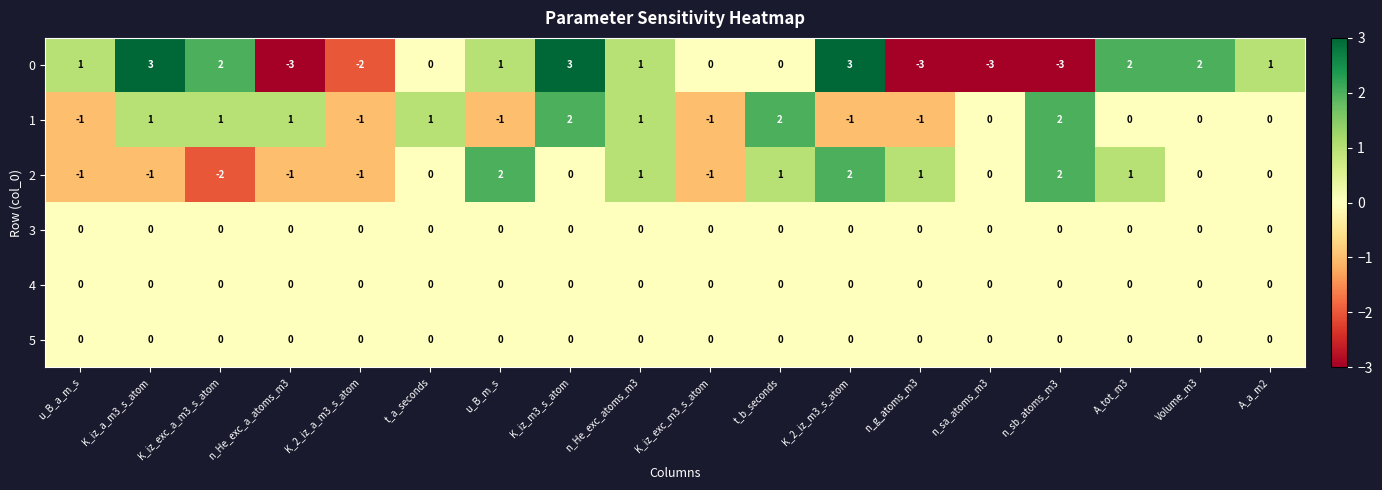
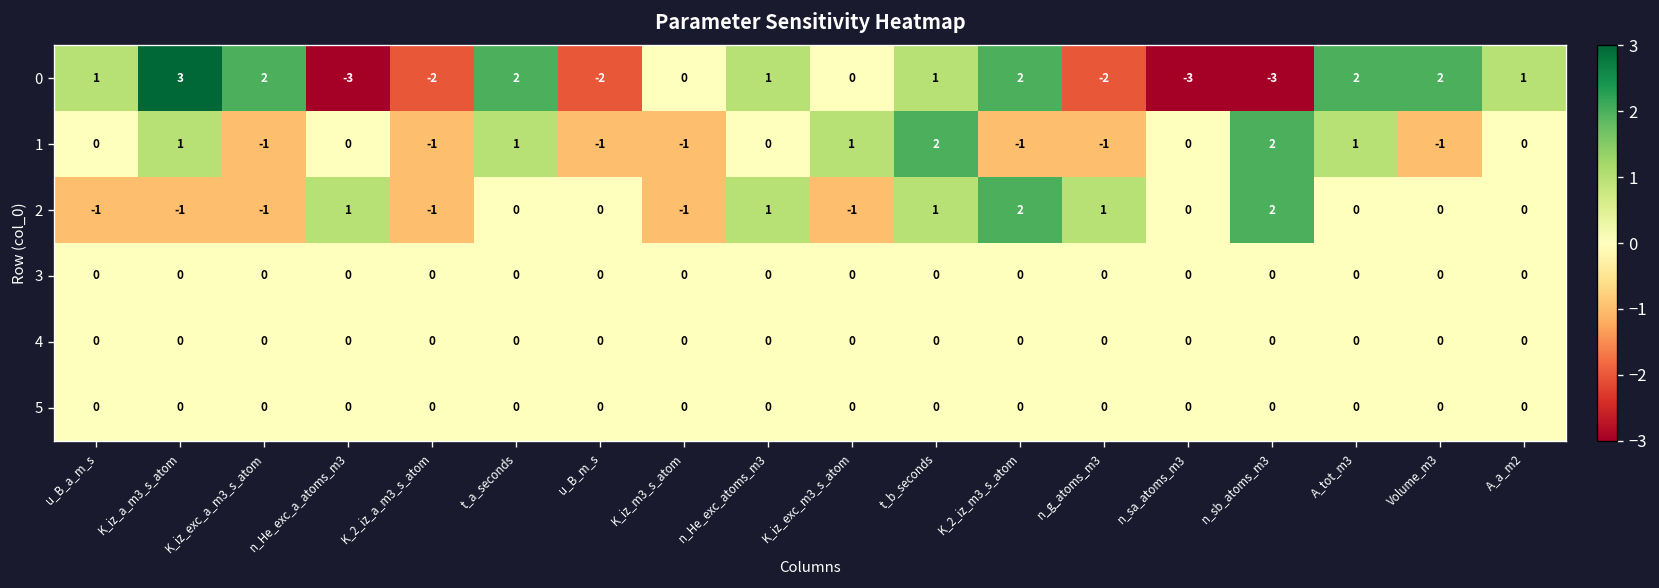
  {
    "0": {
      "u_B_a_m_s": 1,
      "K_iz_a_m3_s_atom": 3,
      "K_iz_exc_a_m3_s_atom": 2,
      "n_He_exc_a_atoms_m3": -3,
      "K_2_iz_a_m3_s_atom": -2,
-     "t_a_seconds": 0,
-     "u_B_m_s": 1,
-     "K_iz_m3_s_atom": 3,
+     "t_a_seconds": 2,
+     "u_B_m_s": -2,
+     "K_iz_m3_s_atom": 0,
      "n_He_exc_atoms_m3": 1,
      "K_iz_exc_m3_s_atom": 0,
-     "t_b_seconds": 0,
-     "K_2_iz_m3_s_atom": 3,
-     "n_g_atoms_m3": -3,
+     "t_b_seconds": 1,
+     "K_2_iz_m3_s_atom": 2,
+     "n_g_atoms_m3": -2,
      "n_sa_atoms_m3": -3,
      "n_sb_atoms_m3": -3,
      "A_tot_m3": 2,
      "Volume_m3": 2,
      "A_a_m2": 1
    },
    "1": {
-     "u_B_a_m_s": -1,
+     "u_B_a_m_s": 0,
      "K_iz_a_m3_s_atom": 1,
-     "K_iz_exc_a_m3_s_atom": 1,
-     "n_He_exc_a_atoms_m3": 1,
+     "K_iz_exc_a_m3_s_atom": -1,
+     "n_He_exc_a_atoms_m3": 0,
      "K_2_iz_a_m3_s_atom": -1,
      "t_a_seconds": 1,
      "u_B_m_s": -1,
-     "K_iz_m3_s_atom": 2,
-     "n_He_exc_atoms_m3": 1,
-     "K_iz_exc_m3_s_atom": -1,
+     "K_iz_m3_s_atom": -1,
+     "n_He_exc_atoms_m3": 0,
+     "K_iz_exc_m3_s_atom": 1,
      "t_b_seconds": 2,
      "K_2_iz_m3_s_atom": -1,
      "n_g_atoms_m3": -1,
      "n_sa_atoms_m3": 0,
      "n_sb_atoms_m3": 2,
-     "A_tot_m3": 0,
-     "Volume_m3": 0,
+     "A_tot_m3": 1,
+     "Volume_m3": -1,
      "A_a_m2": 0
    },
    "2": {
      "u_B_a_m_s": -1,
      "K_iz_a_m3_s_atom": -1,
-     "K_iz_exc_a_m3_s_atom": -2,
-     "n_He_exc_a_atoms_m3": -1,
+     "K_iz_exc_a_m3_s_atom": -1,
+     "n_He_exc_a_atoms_m3": 1,
      "K_2_iz_a_m3_s_atom": -1,
      "t_a_seconds": 0,
-     "u_B_m_s": 2,
-     "K_iz_m3_s_atom": 0,
+     "u_B_m_s": 0,
+     "K_iz_m3_s_atom": -1,
      "n_He_exc_atoms_m3": 1,
      "K_iz_exc_m3_s_atom": -1,
      "t_b_seconds": 1,
      "K_2_iz_m3_s_atom": 2,
      "n_g_atoms_m3": 1,
      "n_sa_atoms_m3": 0,
      "n_sb_atoms_m3": 2,
-     "A_tot_m3": 1,
+     "A_tot_m3": 0,
      "Volume_m3": 0,
      "A_a_m2": 0
    },
    "3": {
      "u_B_a_m_s": 0,
      "K_iz_a_m3_s_atom": 0,
      "K_iz_exc_a_m3_s_atom": 0,
      "n_He_exc_a_atoms_m3": 0,
      "K_2_iz_a_m3_s_atom": 0,
      "t_a_seconds": 0,
      "u_B_m_s": 0,
      "K_iz_m3_s_atom": 0,
      "n_He_exc_atoms_m3": 0,
      "K_iz_exc_m3_s_atom": 0,
      "t_b_seconds": 0,
      "K_2_iz_m3_s_atom": 0,
      "n_g_atoms_m3": 0,
      "n_sa_atoms_m3": 0,
      "n_sb_atoms_m3": 0,
      "A_tot_m3": 0,
      "Volume_m3": 0,
      "A_a_m2": 0
    },
    "4": {
      "u_B_a_m_s": 0,
      "K_iz_a_m3_s_atom": 0,
      "K_iz_exc_a_m3_s_atom": 0,
      "n_He_exc_a_atoms_m3": 0,
      "K_2_iz_a_m3_s_atom": 0,
      "t_a_seconds": 0,
      "u_B_m_s": 0,
      "K_iz_m3_s_atom": 0,
      "n_He_exc_atoms_m3": 0,
      "K_iz_exc_m3_s_atom": 0,
      "t_b_seconds": 0,
      "K_2_iz_m3_s_atom": 0,
      "n_g_atoms_m3": 0,
      "n_sa_atoms_m3": 0,
      "n_sb_atoms_m3": 0,
      "A_tot_m3": 0,
      "Volume_m3": 0,
      "A_a_m2": 0
    },
    "5": {
      "u_B_a_m_s": 0,
      "K_iz_a_m3_s_atom": 0,
      "K_iz_exc_a_m3_s_atom": 0,
      "n_He_exc_a_atoms_m3": 0,
      "K_2_iz_a_m3_s_atom": 0,
      "t_a_seconds": 0,
      "u_B_m_s": 0,
      "K_iz_m3_s_atom": 0,
      "n_He_exc_atoms_m3": 0,
      "K_iz_exc_m3_s_atom": 0,
      "t_b_seconds": 0,
      "K_2_iz_m3_s_atom": 0,
      "n_g_atoms_m3": 0,
      "n_sa_atoms_m3": 0,
      "n_sb_atoms_m3": 0,
      "A_tot_m3": 0,
      "Volume_m3": 0,
      "A_a_m2": 0
    }
  }
